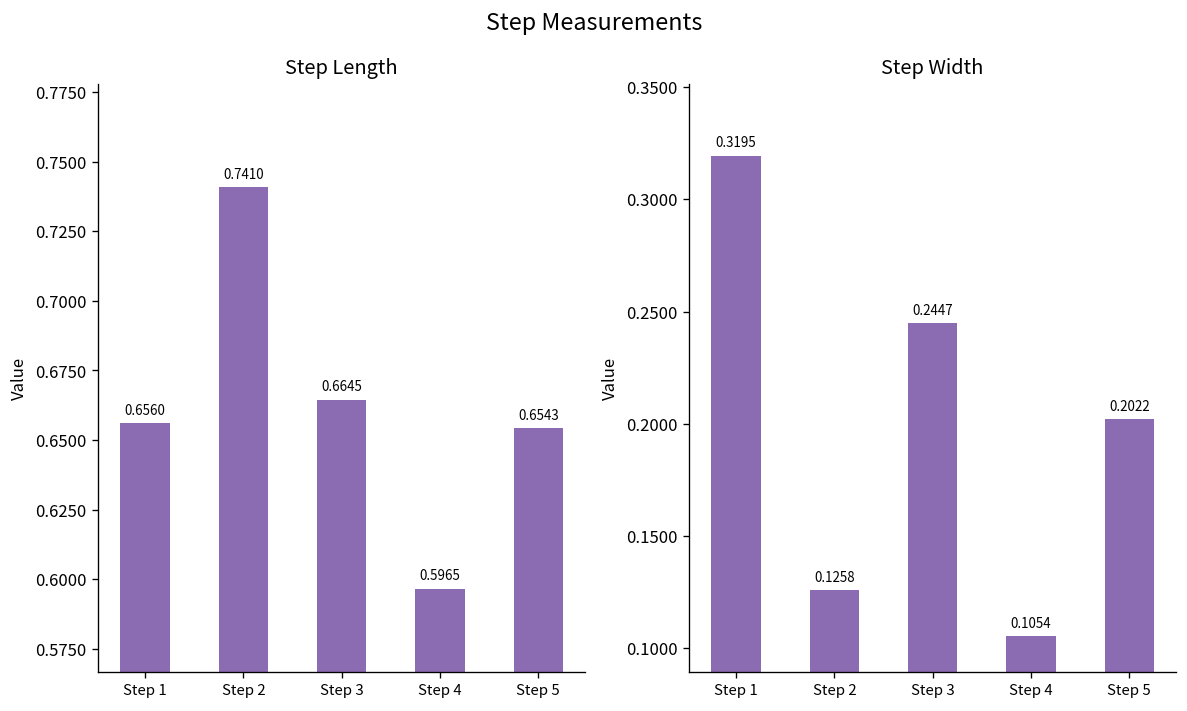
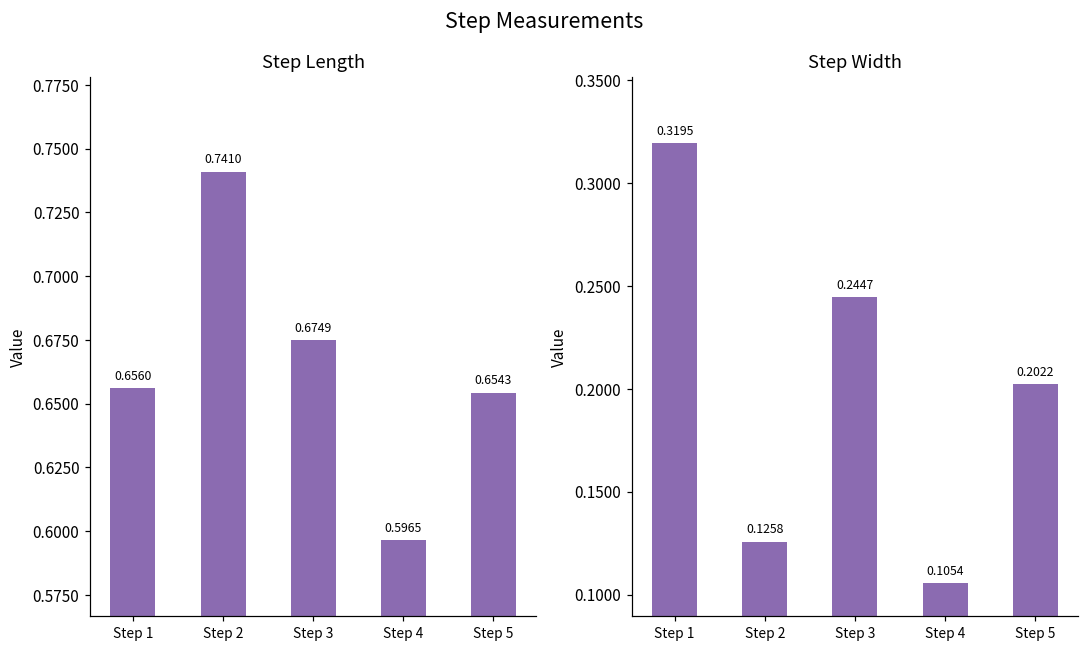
  {
    "Step Length": {
      "Step 1": 0.6560,
      "Step 2": 0.7410,
-     "Step 3": 0.6645,
+     "Step 3": 0.6749,
      "Step 4": 0.5965,
      "Step 5": 0.6543
    },
    "Step Width": {
      "Step 1": 0.3195,
      "Step 2": 0.1258,
      "Step 3": 0.2447,
      "Step 4": 0.1054,
      "Step 5": 0.2022
    }
  }
